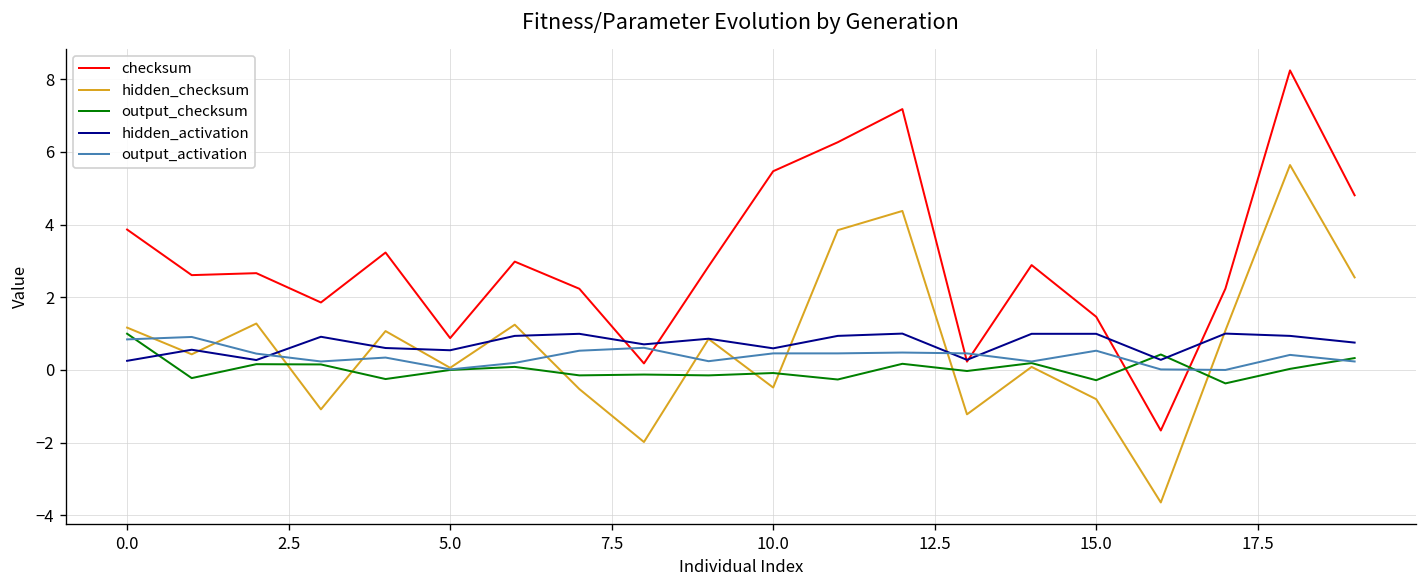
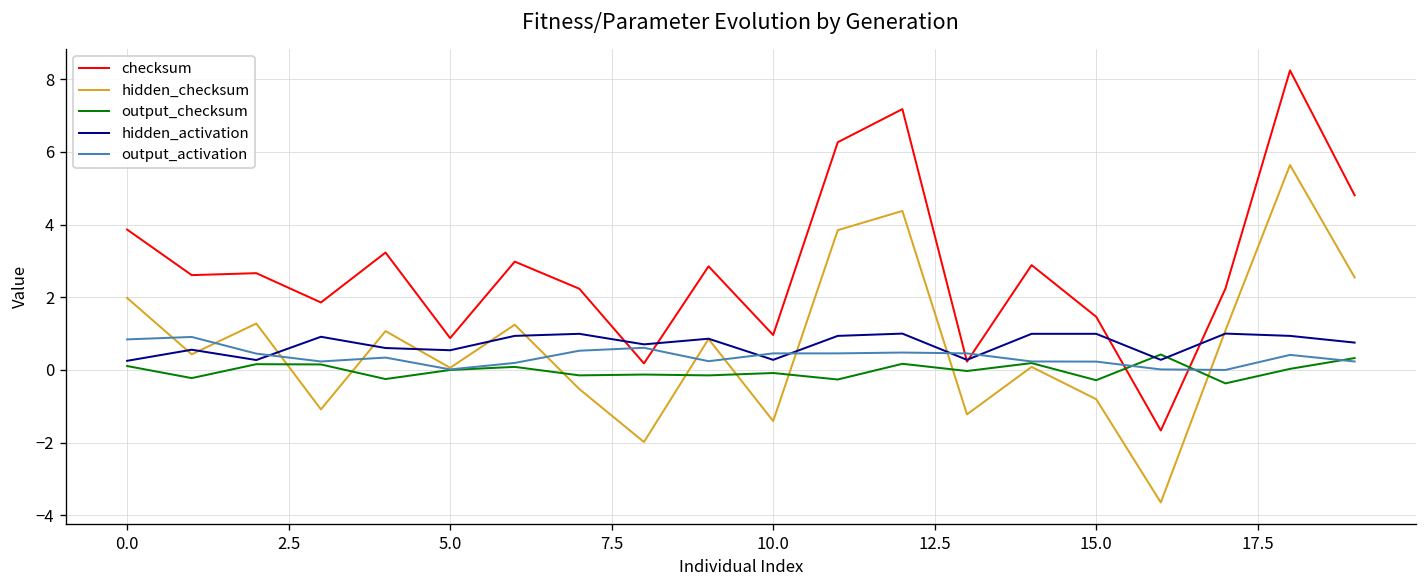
  {
    "checksum": {
      "0.0": 3.9,
      "5.0": 0.9,
-     "10.0": 5.5,
+     "10.0": 1.0,
      "15.0": 1.5
    },
    "hidden_checksum": {
-     "0.0": 1.2,
-     "10.0": -0.5,
+     "0.0": 2.0,
+     "10.0": -1.4,
      "15.0": -0.8
    },
    "output_checksum": {
-     "0.0": 1.0,
+     "0.0": 0.1,
      "10.0": -0.1,
      "15.0": -0.3
    },
    "hidden_activation": {
      "0.0": 0.3,
      "5.0": 0.5,
-     "10.0": 0.6,
+     "10.0": 0.3,
      "15.0": 1.0
    },
    "output_activation": {
      "0.0": 0.8,
      "10.0": 0.5,
-     "15.0": 0.5
+     "15.0": 0.2
    }
  }
